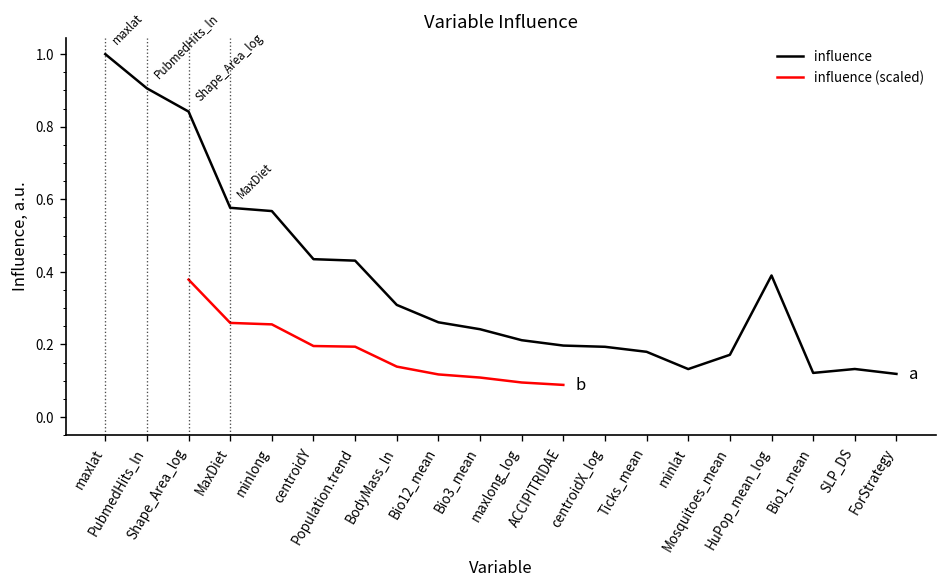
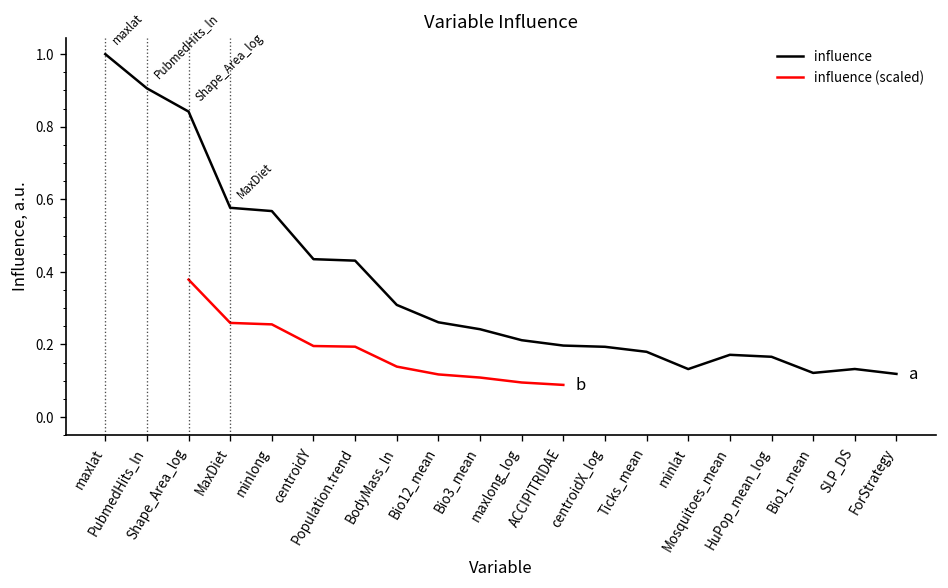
  {
    "influence": {
      "maxlat": 1.00,
      "PubmedHits_ln": 0.91,
      "Shape_Area_log": 0.84,
      "MaxDiet": 0.58,
      "minlong": 0.57,
      "centroidY": 0.44,
      "Population.trend": 0.43,
      "BodyMass_ln": 0.31,
      "Bio12_mean": 0.26,
      "Bio3_mean": 0.24,
      "maxlong_log": 0.21,
      "ACCIPITRIDAE": 0.20,
      "centroidX_log": 0.19,
      "Ticks_mean": 0.18,
      "minlat": 0.13,
      "Mosquitoes_mean": 0.17,
-     "HuPop_mean_log": 0.39,
+     "HuPop_mean_log": 0.17,
      "Bio1_mean": 0.12,
      "SLP_DS": 0.13,
      "ForStrategy": 0.12
    },
    "influence (scaled)": {
      "Shape_Area_log": 0.38,
      "MaxDiet": 0.26,
      "minlong": 0.26,
      "centroidY": 0.20,
      "Population.trend": 0.19,
      "BodyMass_ln": 0.14,
      "Bio12_mean": 0.12,
      "Bio3_mean": 0.11,
      "maxlong_log": 0.10,
      "ACCIPITRIDAE": 0.09
    }
  }
